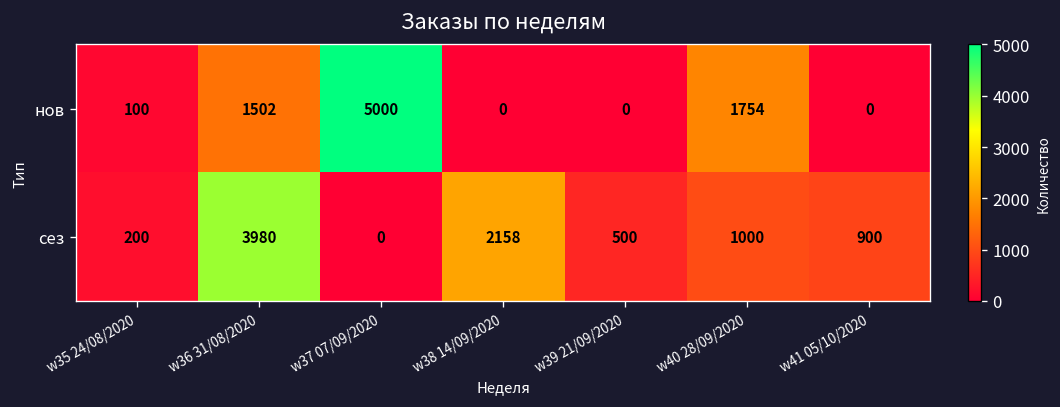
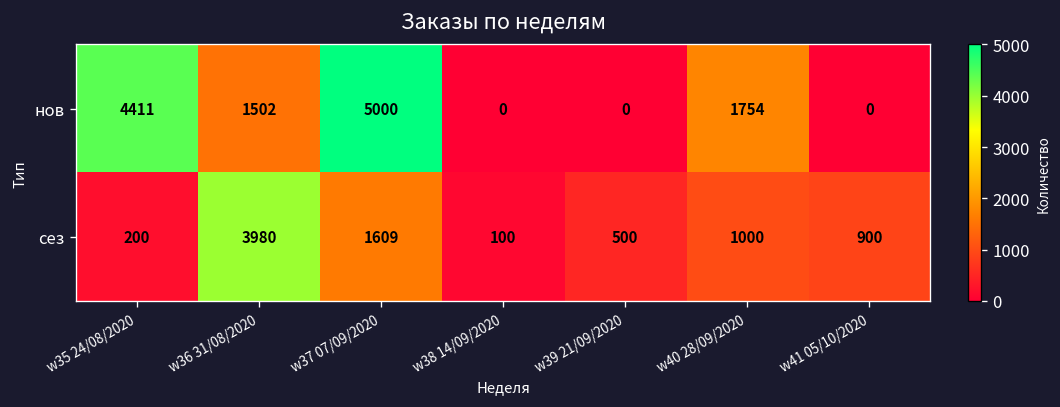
  {
    "нов": {
-     "w35 24/08/2020": 100,
+     "w35 24/08/2020": 4411,
      "w36 31/08/2020": 1502,
      "w37 07/09/2020": 5000,
      "w38 14/09/2020": 0,
      "w39 21/09/2020": 0,
      "w40 28/09/2020": 1754,
      "w41 05/10/2020": 0
    },
    "сез": {
      "w35 24/08/2020": 200,
      "w36 31/08/2020": 3980,
-     "w37 07/09/2020": 0,
-     "w38 14/09/2020": 2158,
+     "w37 07/09/2020": 1609,
+     "w38 14/09/2020": 100,
      "w39 21/09/2020": 500,
      "w40 28/09/2020": 1000,
      "w41 05/10/2020": 900
    }
  }
